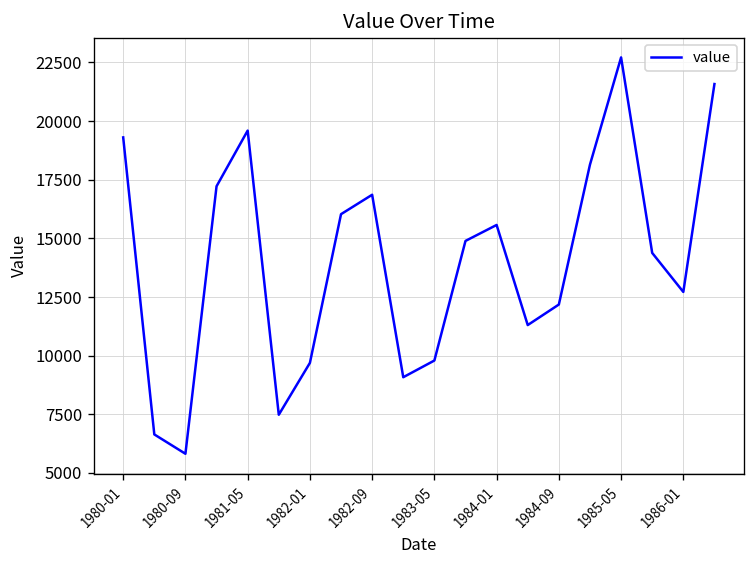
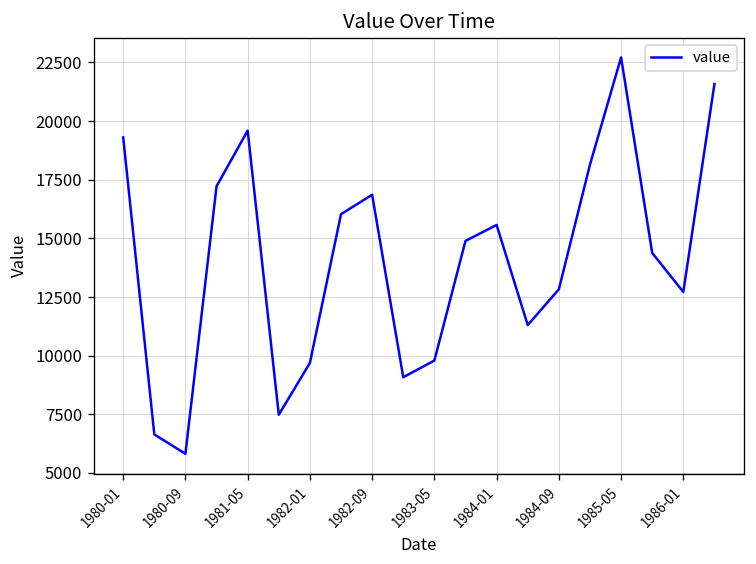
  {
    "1980-01": 19300,
    "1980-09": 5800,
    "1981-05": 19600,
    "1982-01": 9700,
    "1982-09": 16900,
    "1983-05": 9800,
    "1984-01": 15600,
-   "1984-09": 12200,
+   "1984-09": 12800,
    "1985-05": 22700,
    "1986-01": 12700
  }
